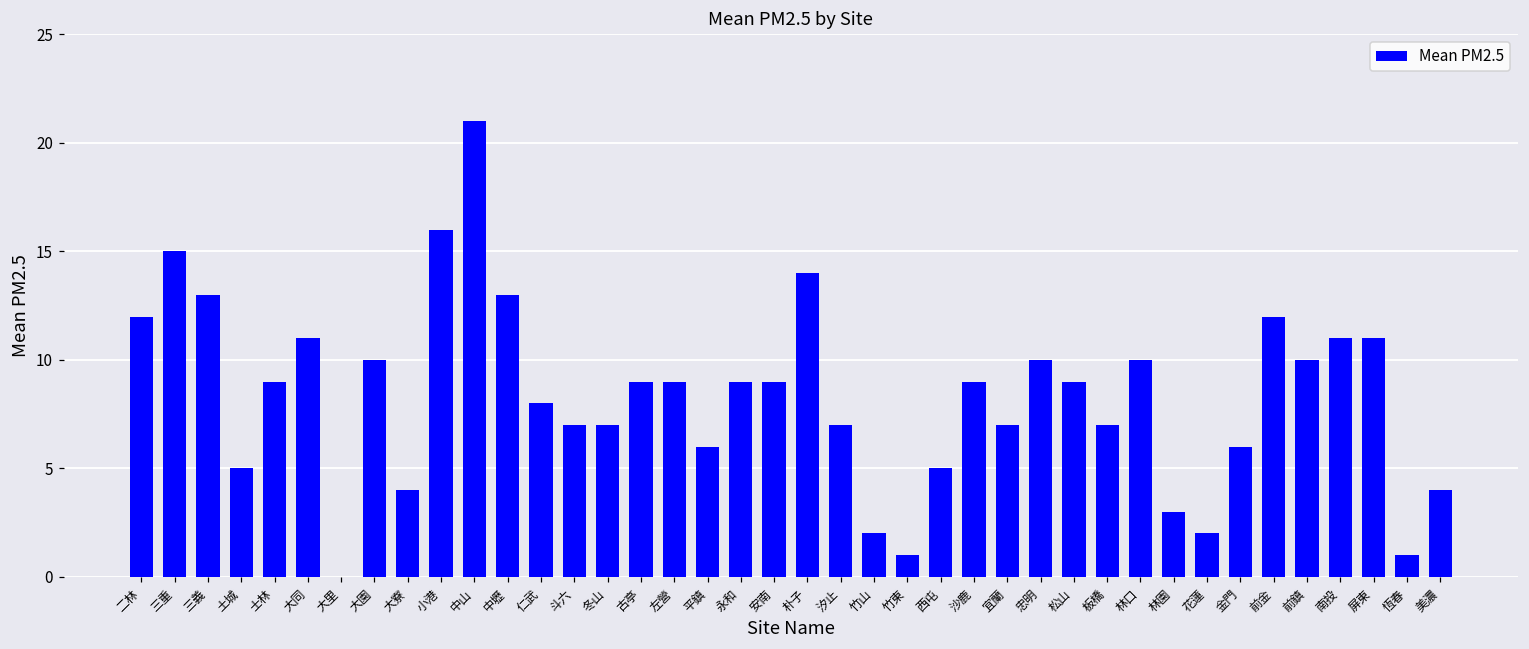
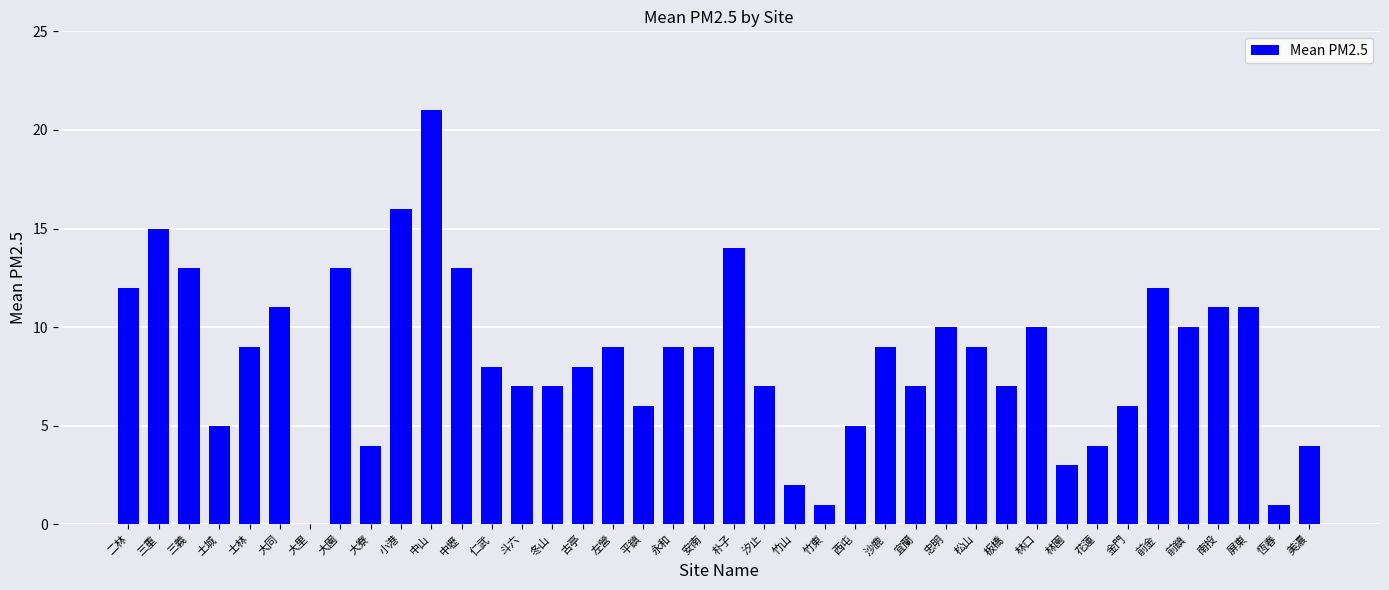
  {
    "二林": 12,
    "三重": 15,
    "三義": 13,
    "土城": 5,
    "士林": 9,
    "大同": 11,
    "大里": 0,
-   "大園": 10,
+   "大園": 13,
    "大寮": 4,
    "小港": 16,
    "中山": 21,
    "中壢": 13,
    "仁武": 8,
    "斗六": 7,
    "冬山": 7,
-   "古亭": 9,
+   "古亭": 8,
    "左營": 9,
    "平鎮": 6,
    "永和": 9,
    "安南": 9,
    "朴子": 14,
    "汐止": 7,
    "竹山": 2,
    "竹東": 1,
    "西屯": 5,
    "沙鹿": 9,
    "宜蘭": 7,
    "忠明": 10,
    "松山": 9,
    "板橋": 7,
    "林口": 10,
    "林園": 3,
-   "花蓮": 2,
+   "花蓮": 4,
    "金門": 6,
    "前金": 12,
    "前鎮": 10,
    "南投": 11,
    "屏東": 11,
    "恆春": 1,
    "美濃": 4
  }
